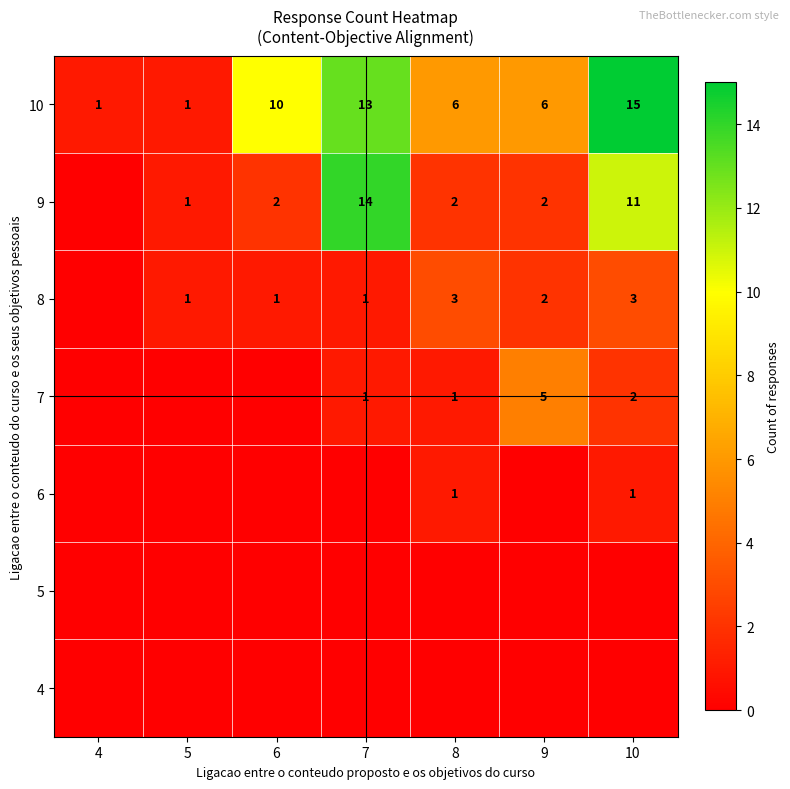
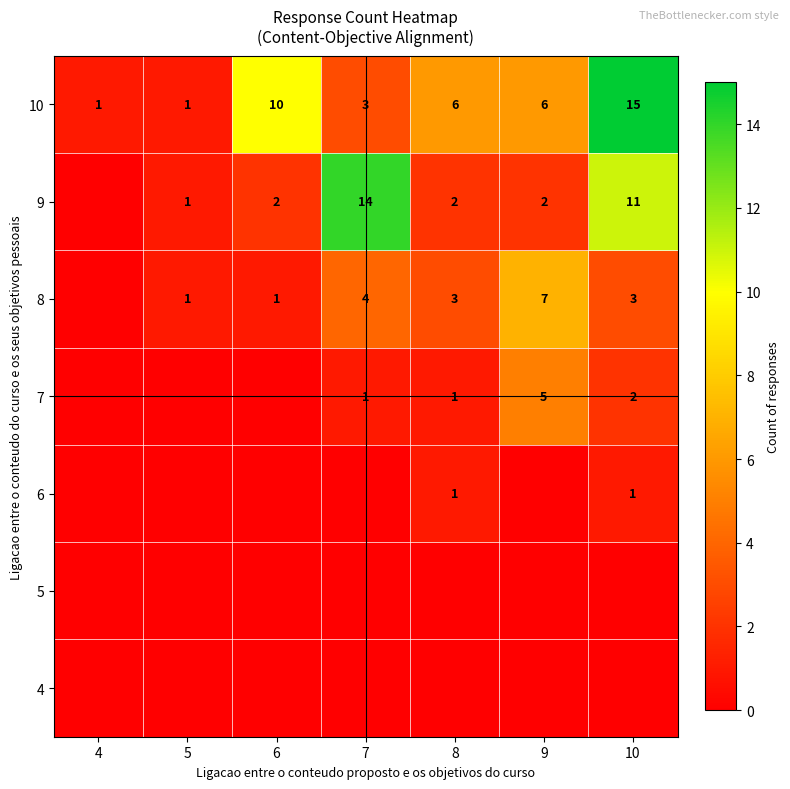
  {
    "10": {
      "4": 1,
      "5": 1,
      "6": 10,
-     "7": 13,
+     "7": 3,
      "8": 6,
      "9": 6,
      "10": 15
    },
    "9": {
      "5": 1,
      "6": 2,
      "7": 14,
      "8": 2,
      "9": 2,
      "10": 11
    },
    "8": {
      "5": 1,
      "6": 1,
-     "7": 1,
+     "7": 4,
      "8": 3,
-     "9": 2,
+     "9": 7,
      "10": 3
    },
    "7": {
      "7": 1,
      "8": 1,
      "9": 5,
      "10": 2
    },
    "6": {
      "8": 1,
      "10": 1
    }
  }
